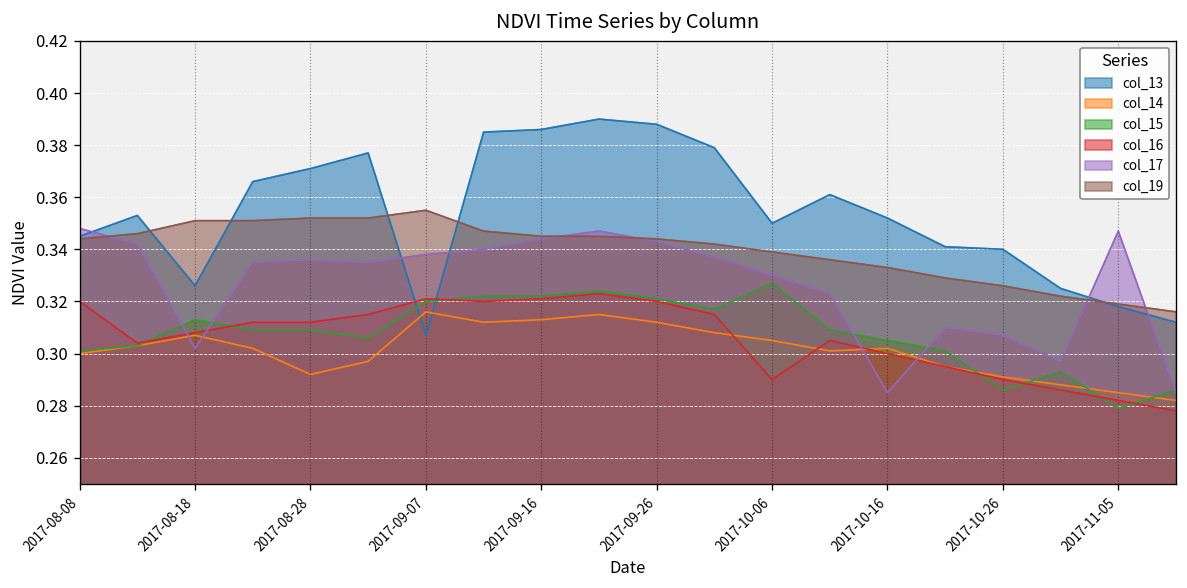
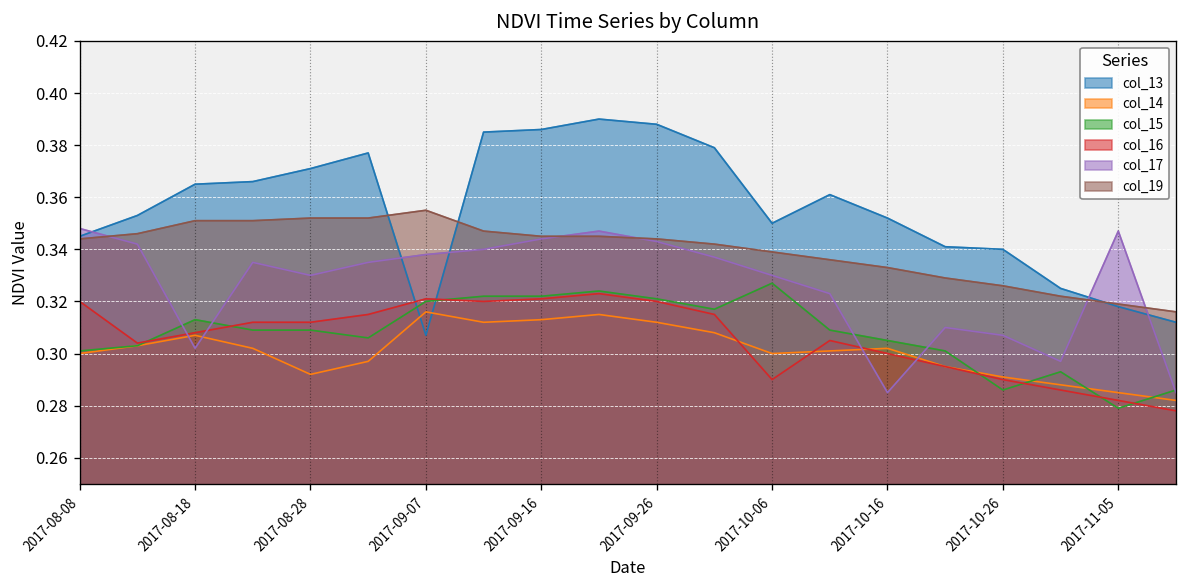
  {
    "col_13": {
-     "2017-08-18": 0.326,
+     "2017-08-18": 0.365,
      "2017-08-28": 0.371,
      "2017-09-07": 0.307,
      "2017-09-16": 0.386,
      "2017-09-26": 0.388,
      "2017-10-06": 0.350,
      "2017-10-16": 0.352,
      "2017-10-26": 0.340
    },
    "col_14": {
      "2017-08-28": 0.292,
      "2017-09-07": 0.316,
      "2017-09-16": 0.313,
      "2017-09-26": 0.312,
-     "2017-10-06": 0.305,
+     "2017-10-06": 0.300,
      "2017-10-16": 0.302,
      "2017-11-05": 0.285
    },
    "col_15": {
      "2017-08-18": 0.313,
      "2017-08-28": 0.309,
      "2017-10-06": 0.327,
      "2017-10-16": 0.305,
      "2017-10-26": 0.286,
      "2017-11-05": 0.279
    },
    "col_16": {
      "2017-08-08": 0.320,
      "2017-08-28": 0.312,
      "2017-10-06": 0.290,
      "2017-10-16": 0.300,
      "2017-11-05": 0.282
    },
    "col_17": {
      "2017-08-08": 0.348,
      "2017-08-18": 0.302,
-     "2017-08-28": 0.336,
+     "2017-08-28": 0.330,
      "2017-09-07": 0.338,
      "2017-10-06": 0.330,
      "2017-10-16": 0.285,
      "2017-10-26": 0.307,
      "2017-11-05": 0.347
    },
    "col_19": {
      "2017-08-18": 0.351,
      "2017-08-28": 0.352,
      "2017-09-07": 0.355,
      "2017-10-06": 0.339,
      "2017-10-16": 0.333,
      "2017-10-26": 0.326
    }
  }
